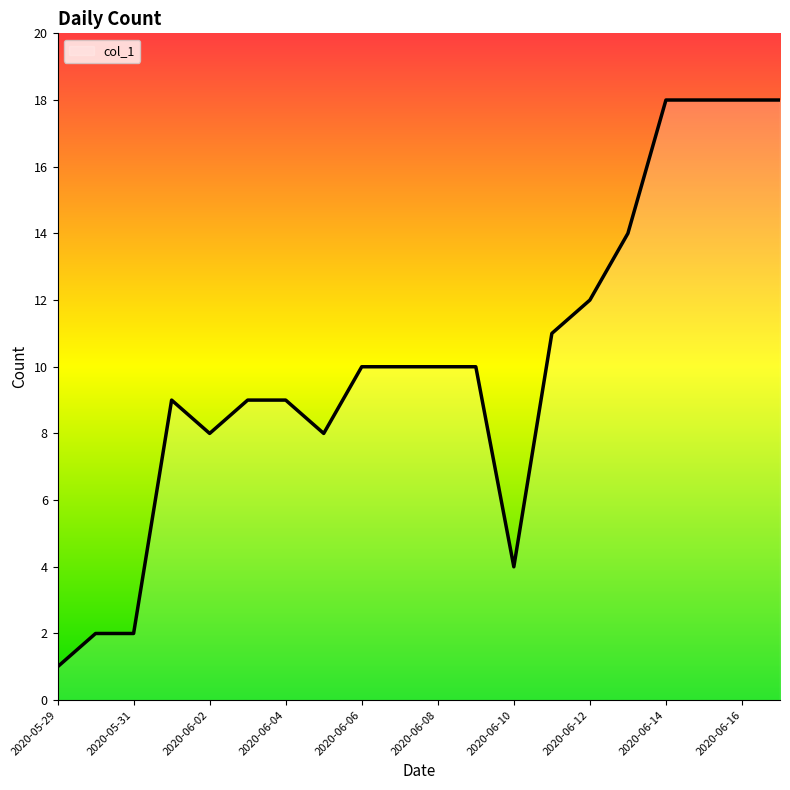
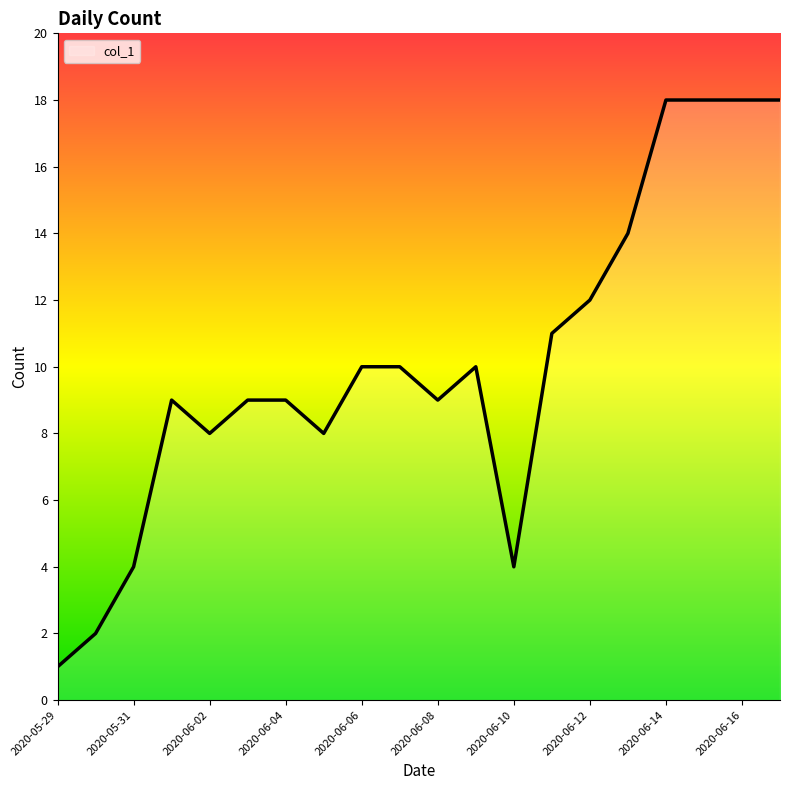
  {
    "2020-05-29": 1,
-   "2020-05-31": 2,
+   "2020-05-31": 4,
    "2020-06-02": 8,
    "2020-06-04": 9,
    "2020-06-06": 10,
-   "2020-06-08": 10,
+   "2020-06-08": 9,
    "2020-06-10": 4,
    "2020-06-12": 12,
    "2020-06-14": 18,
    "2020-06-16": 18
  }
